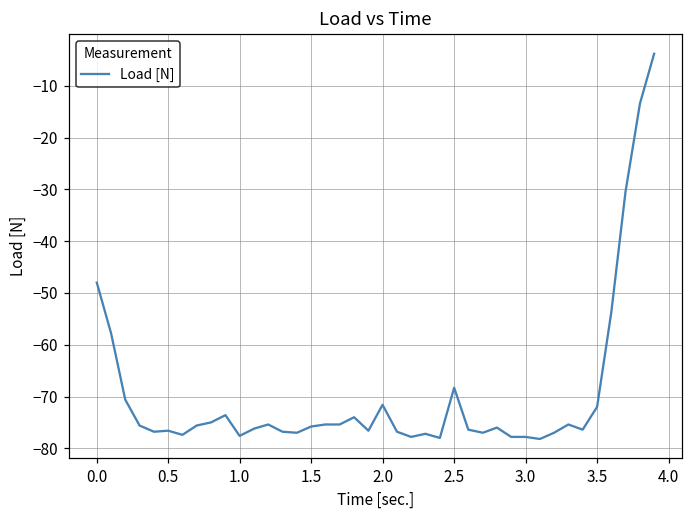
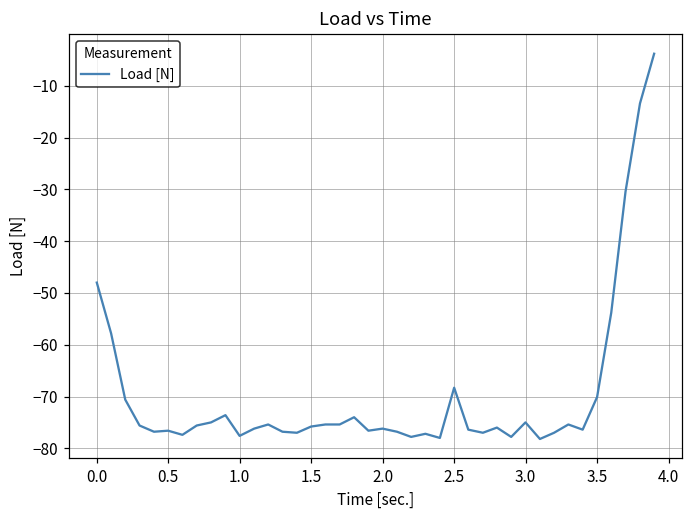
  {
    "0.0": -48,
    "0.5": -77,
    "1.0": -78,
    "1.5": -76,
-   "2.0": -72,
+   "2.0": -76,
    "2.5": -68,
-   "3.0": -78,
-   "3.5": -72
+   "3.0": -75,
+   "3.5": -70
  }
